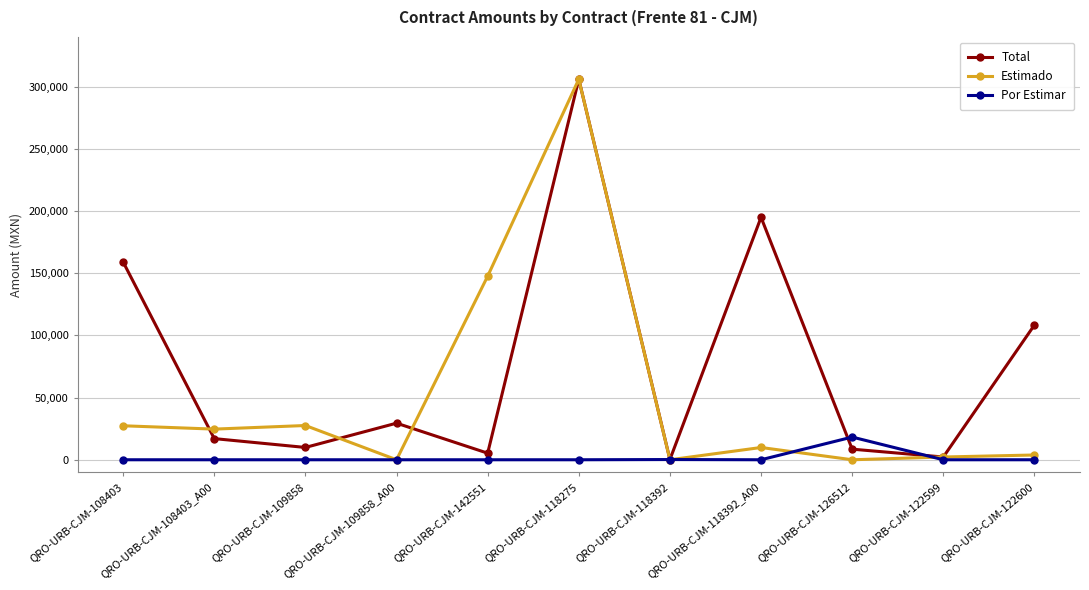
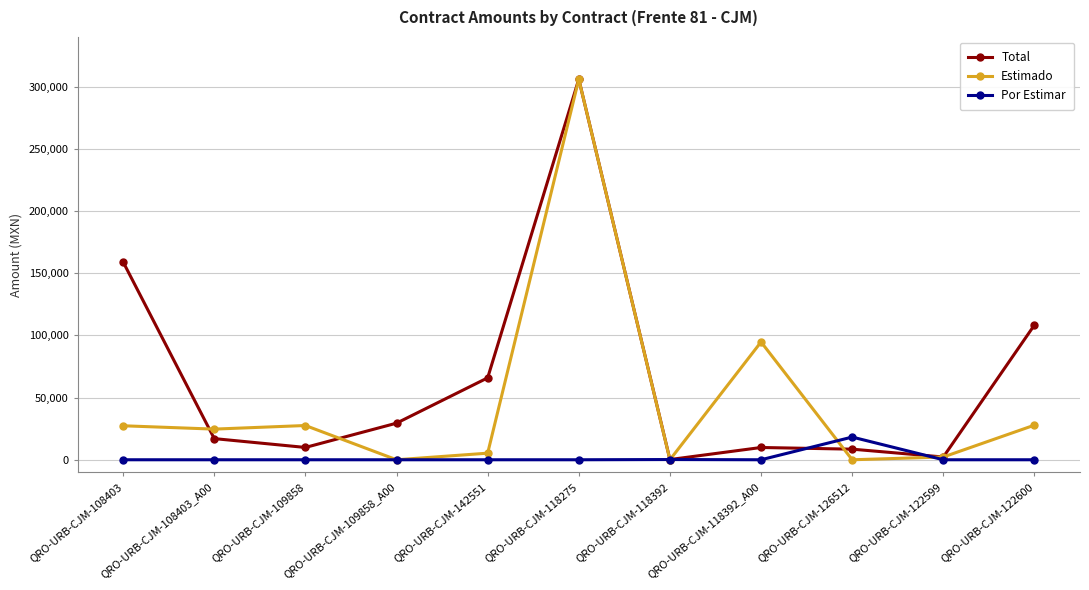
  {
    "Total": {
      "QRO-URB-CJM-108403": "159,000",
      "QRO-URB-CJM-108403_A00": "17,000",
      "QRO-URB-CJM-109858": "10,000",
      "QRO-URB-CJM-109858_A00": "29,000",
-     "QRO-URB-CJM-142551": "5,000",
-     "QRO-URB-CJM-118392_A00": "195,000",
+     "QRO-URB-CJM-142551": "66,000",
+     "QRO-URB-CJM-118392_A00": "10,000",
      "QRO-URB-CJM-126512": "9,000",
      "QRO-URB-CJM-122600": "108,000"
    },
    "Estimado": {
      "QRO-URB-CJM-108403": "27,000",
      "QRO-URB-CJM-108403_A00": "25,000",
      "QRO-URB-CJM-109858": "28,000",
-     "QRO-URB-CJM-142551": "148,000",
-     "QRO-URB-CJM-118392_A00": "10,000",
+     "QRO-URB-CJM-142551": "5,000",
+     "QRO-URB-CJM-118392_A00": "95,000",
      "QRO-URB-CJM-126512": "0",
-     "QRO-URB-CJM-122600": "4,000"
+     "QRO-URB-CJM-122600": "28,000"
    },
    "Por Estimar": {
      "QRO-URB-CJM-108403": "0",
      "QRO-URB-CJM-108403_A00": "0",
      "QRO-URB-CJM-109858": "0",
      "QRO-URB-CJM-142551": "0",
      "QRO-URB-CJM-118275": "0",
      "QRO-URB-CJM-118392_A00": "0",
      "QRO-URB-CJM-126512": "18,000",
      "QRO-URB-CJM-122599": "0",
      "QRO-URB-CJM-122600": "0"
    }
  }
